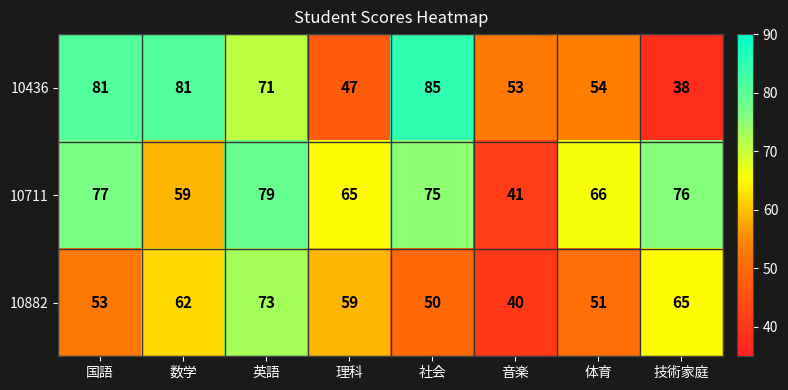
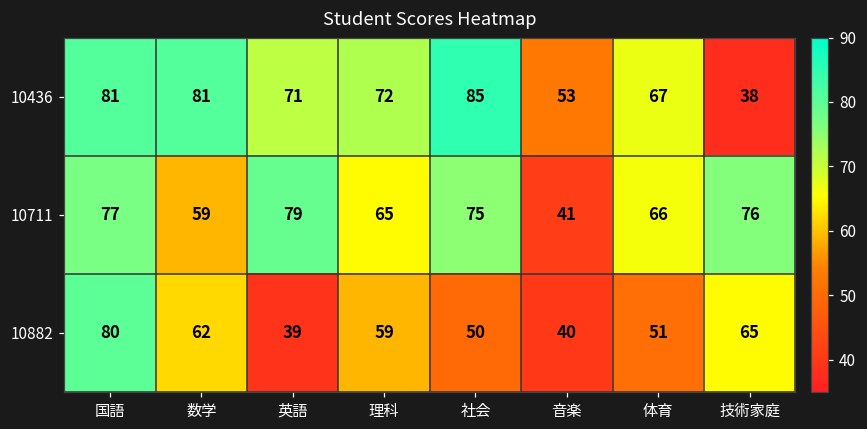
  {
    "10436": {
      "国語": 81,
      "数学": 81,
      "英語": 71,
-     "理科": 47,
+     "理科": 72,
      "社会": 85,
      "音楽": 53,
-     "体育": 54,
+     "体育": 67,
      "技術家庭": 38
    },
    "10711": {
      "国語": 77,
      "数学": 59,
      "英語": 79,
      "理科": 65,
      "社会": 75,
      "音楽": 41,
      "体育": 66,
      "技術家庭": 76
    },
    "10882": {
-     "国語": 53,
+     "国語": 80,
      "数学": 62,
-     "英語": 73,
+     "英語": 39,
      "理科": 59,
      "社会": 50,
      "音楽": 40,
      "体育": 51,
      "技術家庭": 65
    }
  }
